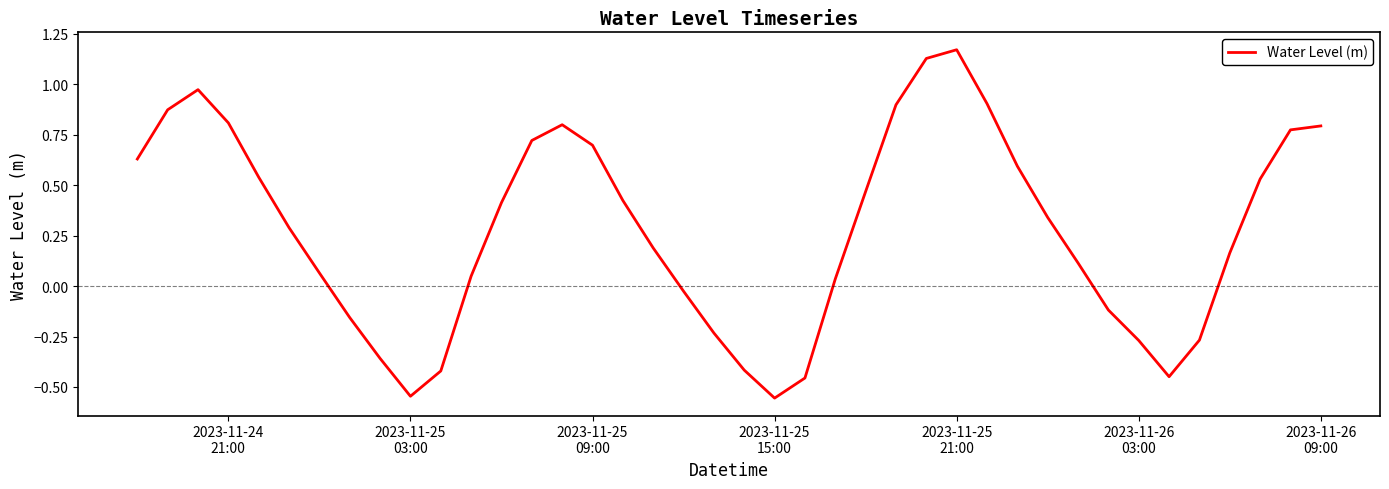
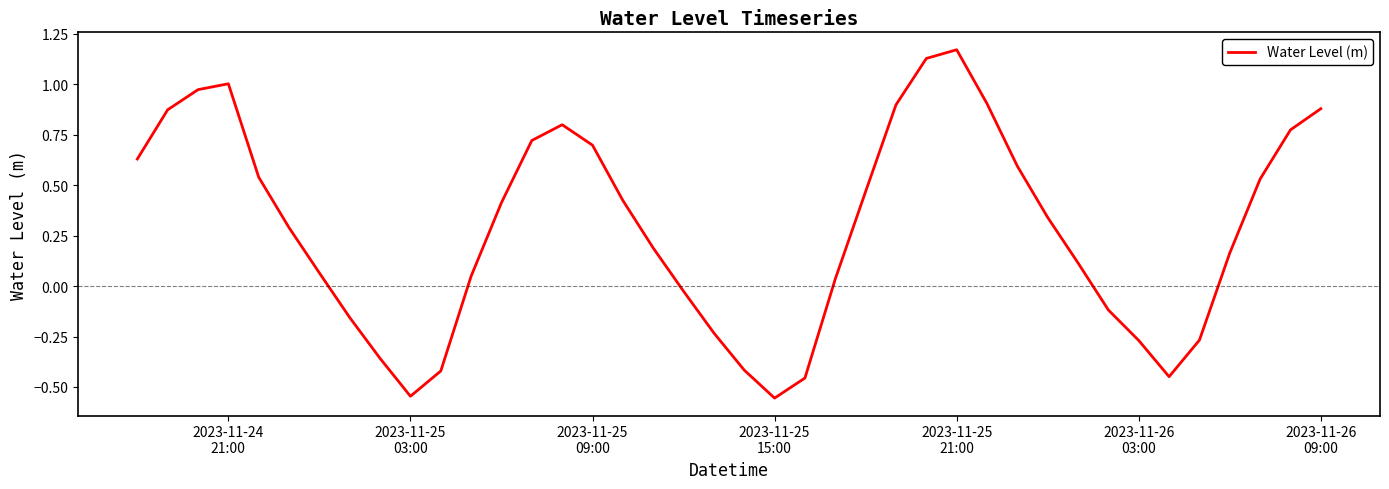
  {
-   "2023-11-24 21:00": 0.81,
+   "2023-11-24 21:00": 1.00,
    "2023-11-25 03:00": -0.55,
    "2023-11-25 09:00": 0.70,
    "2023-11-25 15:00": -0.56,
    "2023-11-25 21:00": 1.17,
    "2023-11-26 03:00": -0.27,
-   "2023-11-26 09:00": 0.79
+   "2023-11-26 09:00": 0.88
  }
